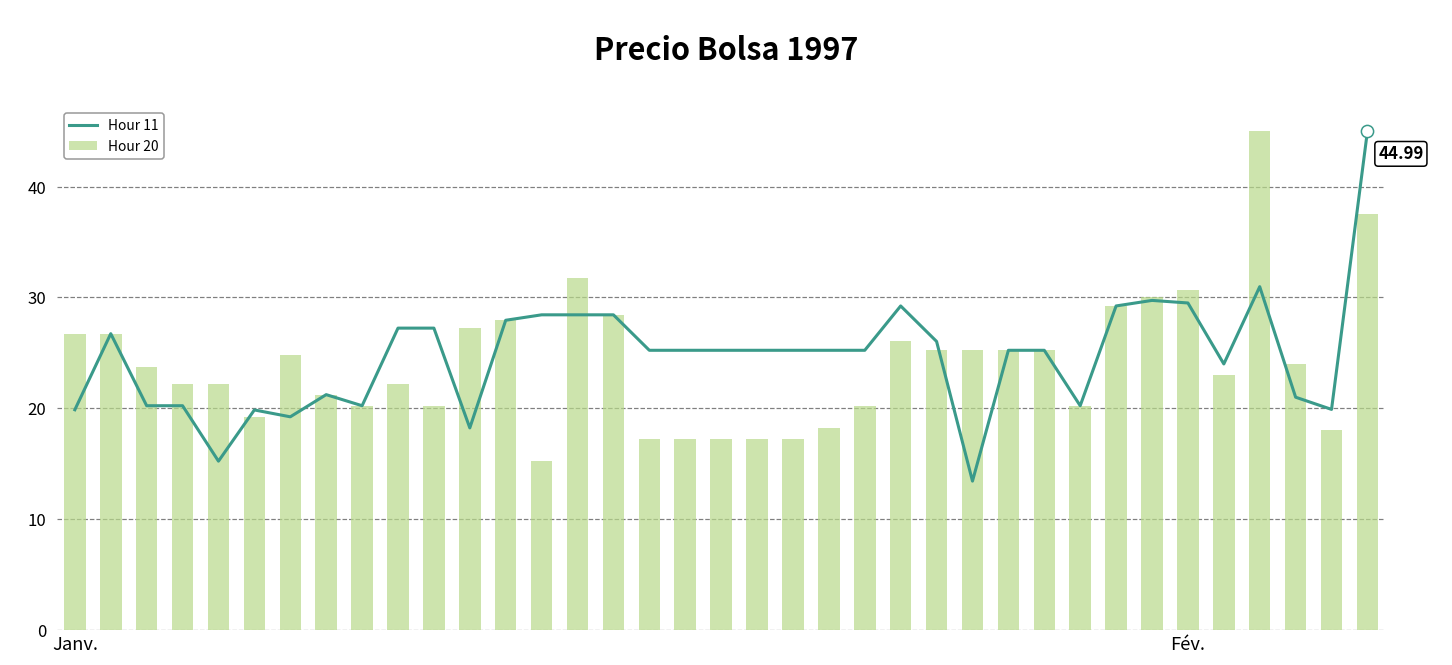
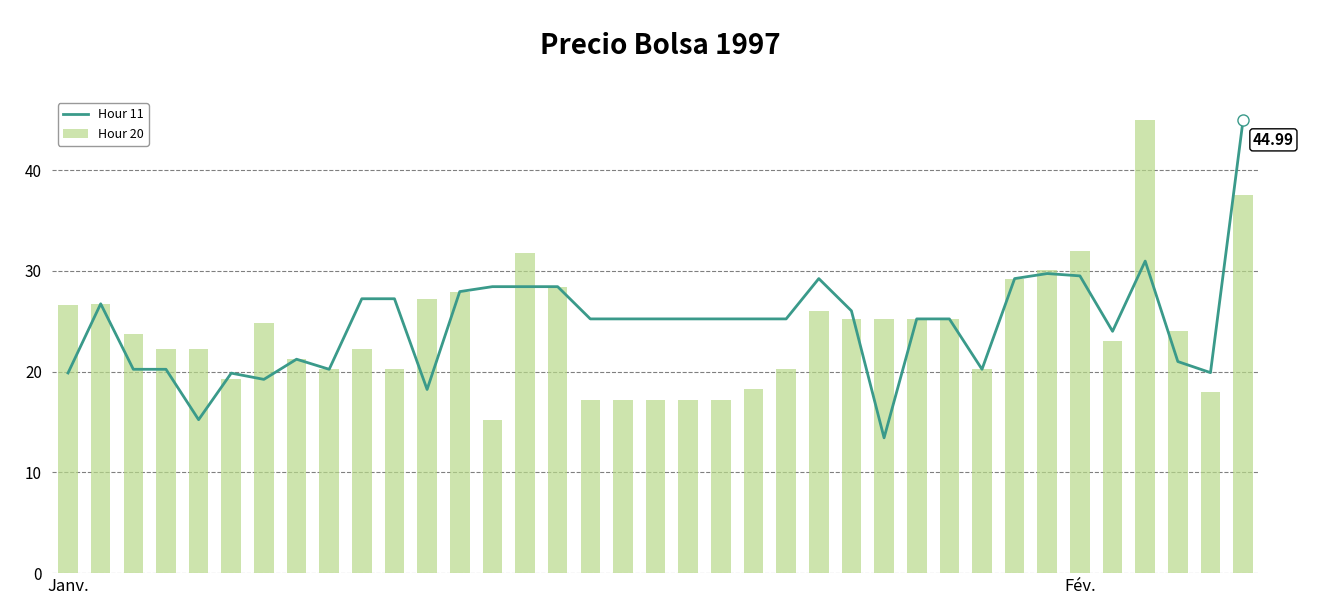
  {
    "Hour 11": {
      "Janv.": 19.9,
      "Fév.": 29.5
    },
    "Hour 20": {
      "Janv.": 26.7,
-     "Fév.": 30.6
+     "Fév.": 32.0
    }
  }
